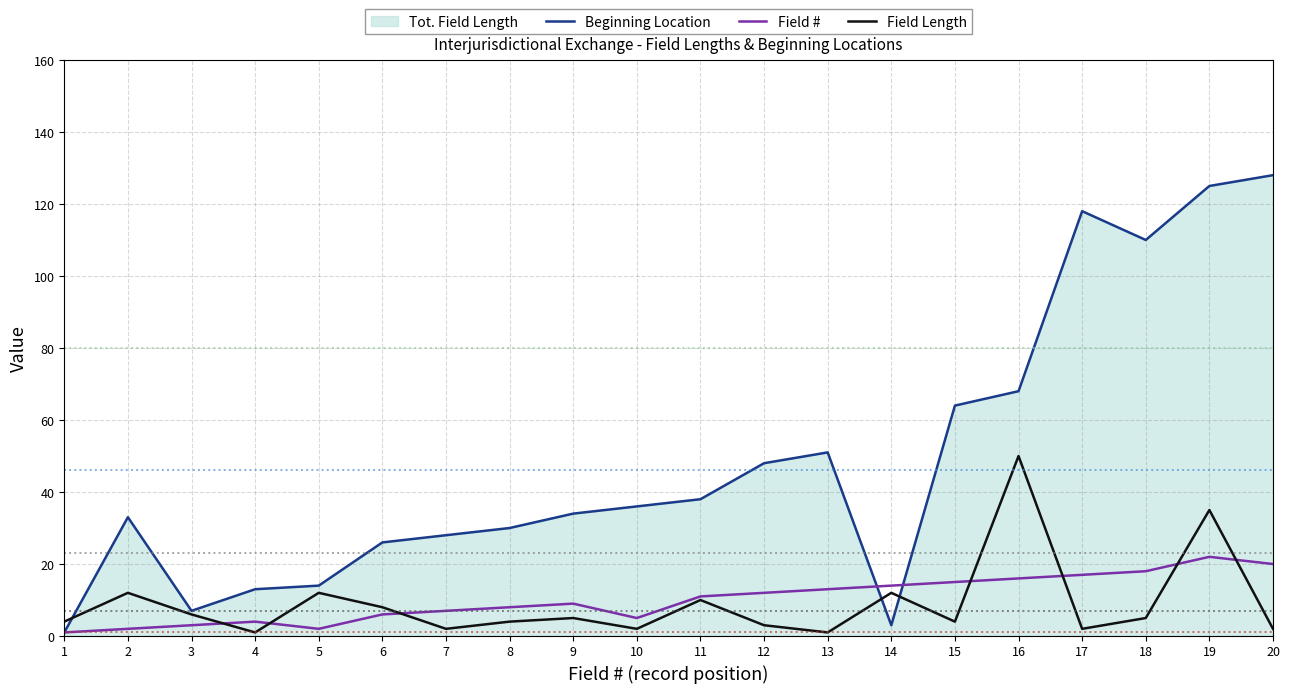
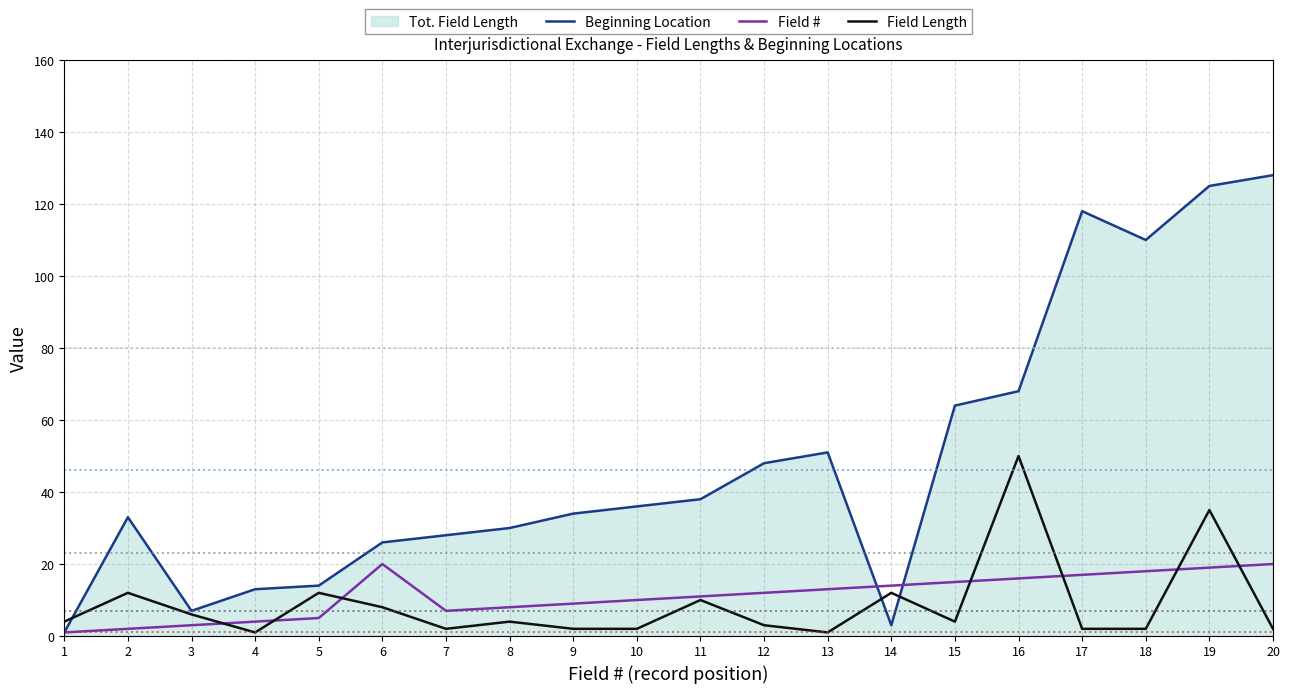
  {
    "Tot. Field Length": {
      "2": 33,
      "3": 7,
      "4": 13,
      "5": 14,
      "6": 26,
      "7": 28,
      "8": 30,
      "9": 34,
      "10": 36,
      "11": 38,
      "12": 48,
      "13": 51,
      "14": 3,
      "15": 64,
      "16": 68,
      "17": 118,
      "18": 110,
      "19": 125,
      "20": 128
    },
    "Field #": {
      "2": 2,
      "3": 3,
      "4": 4,
-     "5": 2,
-     "6": 6,
+     "5": 5,
+     "6": 20,
      "7": 7,
      "8": 8,
      "9": 9,
-     "10": 5,
+     "10": 10,
      "11": 11,
      "12": 12,
      "13": 13,
      "14": 14,
      "15": 15,
      "16": 16,
      "17": 17,
      "18": 18,
-     "19": 22,
+     "19": 19,
      "20": 20
    },
    "Field Length": {
      "1": 4,
      "2": 12,
      "3": 6,
      "4": 1,
      "5": 12,
      "6": 8,
      "7": 2,
      "8": 4,
-     "9": 5,
+     "9": 2,
      "10": 2,
      "11": 10,
      "12": 3,
      "13": 1,
      "14": 12,
      "15": 4,
      "16": 50,
      "17": 2,
-     "18": 5,
+     "18": 2,
      "19": 35,
      "20": 2
    }
  }
